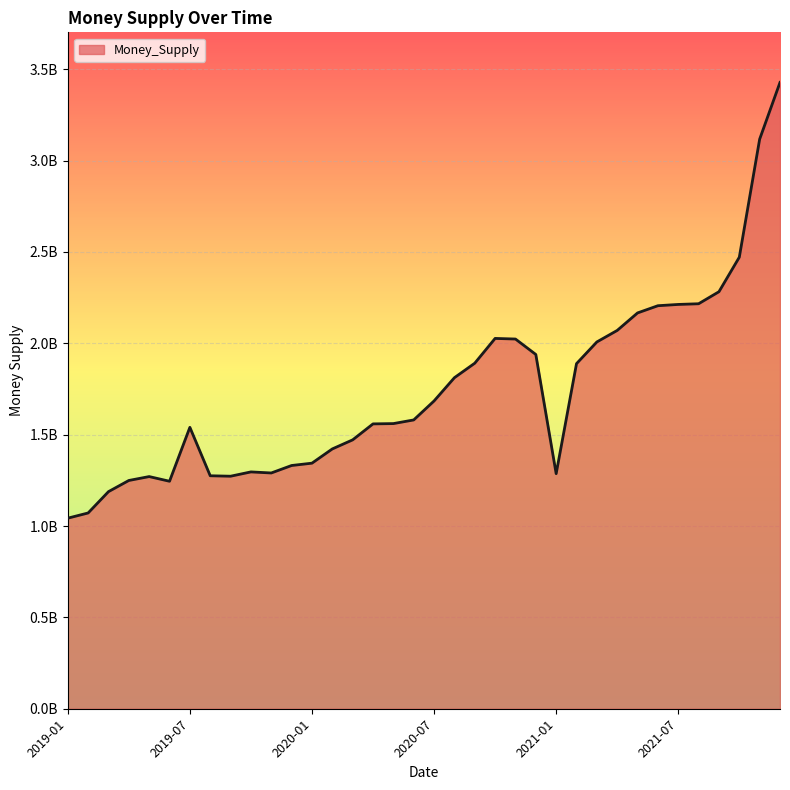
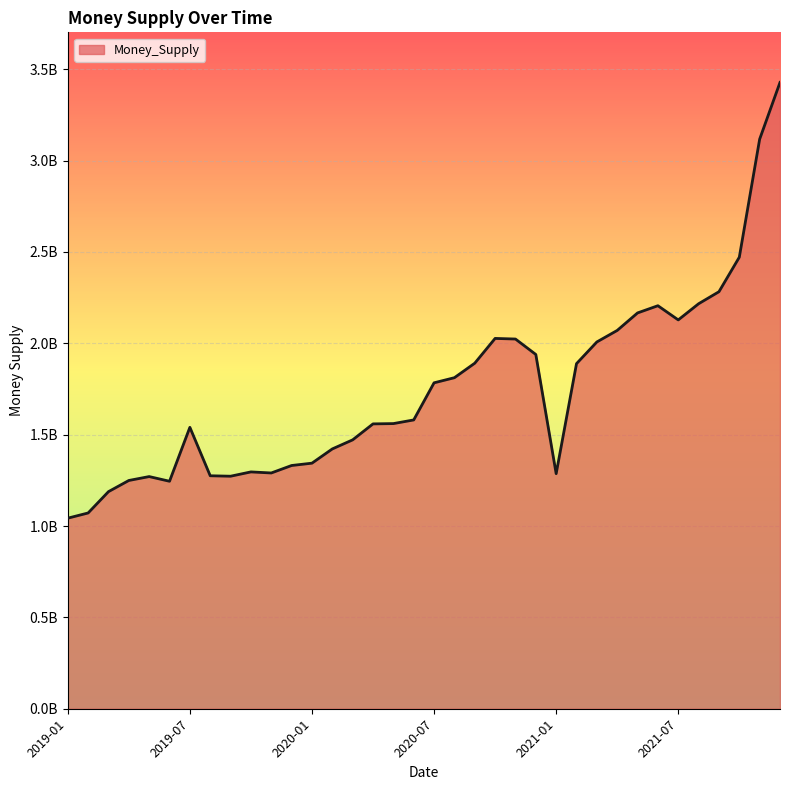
  {
    "2019-01": 1040000000,
    "2019-07": 1540000000,
    "2020-01": 1340000000,
-   "2020-07": 1680000000,
+   "2020-07": 1780000000,
    "2021-01": 1290000000,
-   "2021-07": 2210000000
+   "2021-07": 2130000000
  }
